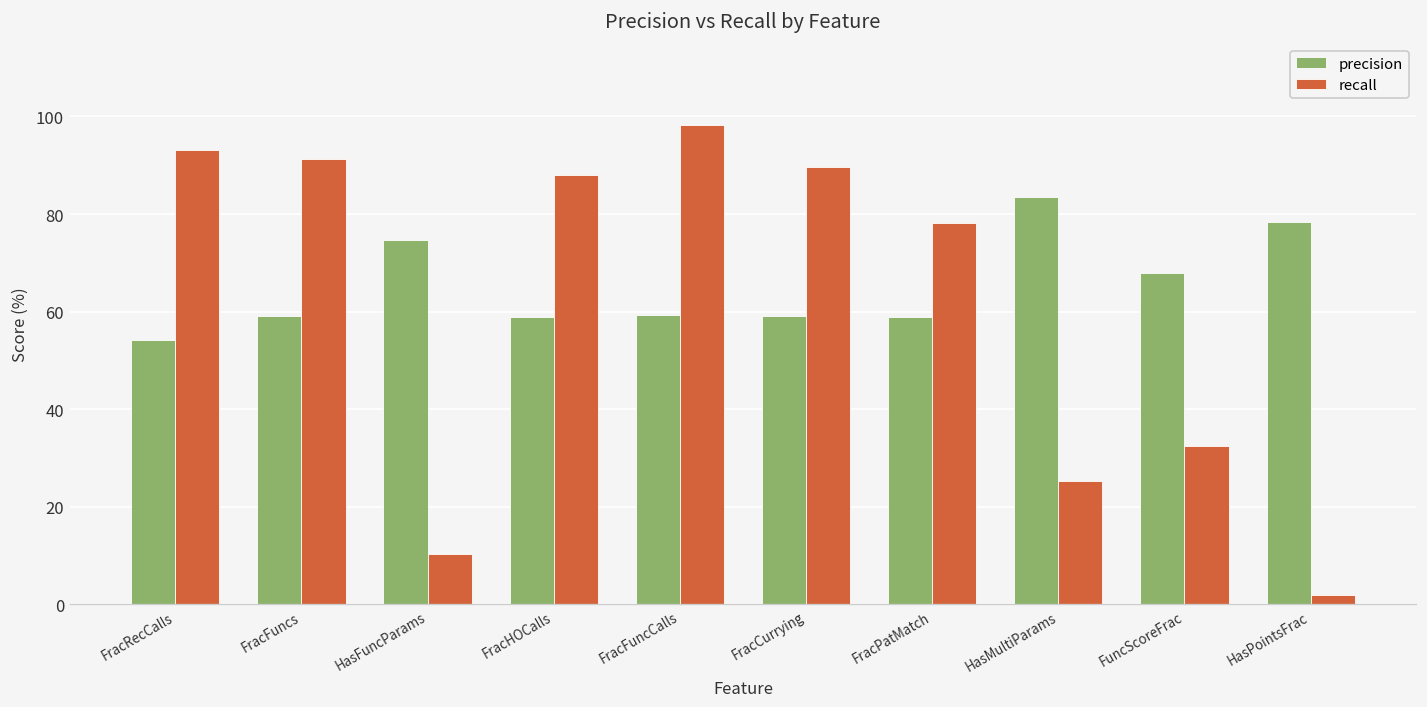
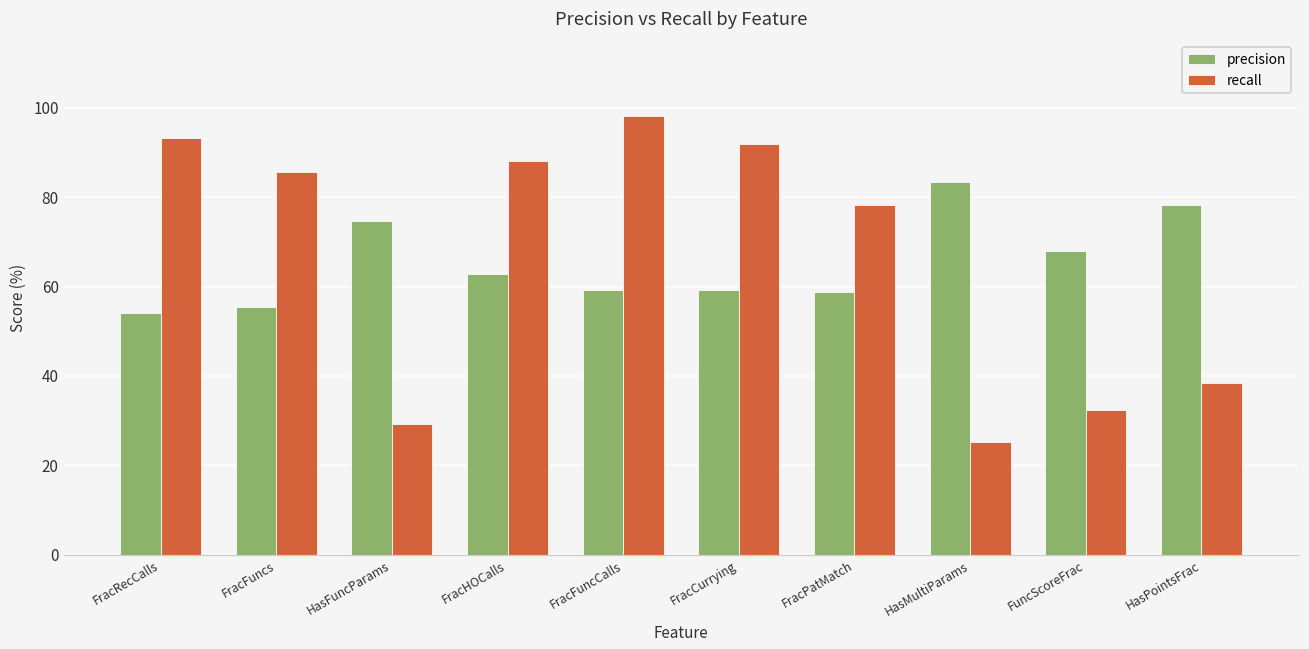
  {
    "precision": {
      "FracRecCalls": 54,
-     "FracFuncs": 59,
+     "FracFuncs": 55,
      "HasFuncParams": 75,
-     "FracHOCalls": 59,
+     "FracHOCalls": 63,
      "FracFuncCalls": 59,
      "FracCurrying": 59,
      "FracPatMatch": 59,
      "HasMultiParams": 83,
      "FuncScoreFrac": 68,
      "HasPointsFrac": 78
    },
    "recall": {
      "FracRecCalls": 93,
-     "FracFuncs": 91,
-     "HasFuncParams": 10,
+     "FracFuncs": 86,
+     "HasFuncParams": 29,
      "FracHOCalls": 88,
      "FracFuncCalls": 98,
-     "FracCurrying": 90,
+     "FracCurrying": 92,
      "FracPatMatch": 78,
      "HasMultiParams": 25,
      "FuncScoreFrac": 32,
-     "HasPointsFrac": 2
+     "HasPointsFrac": 38
    }
  }
